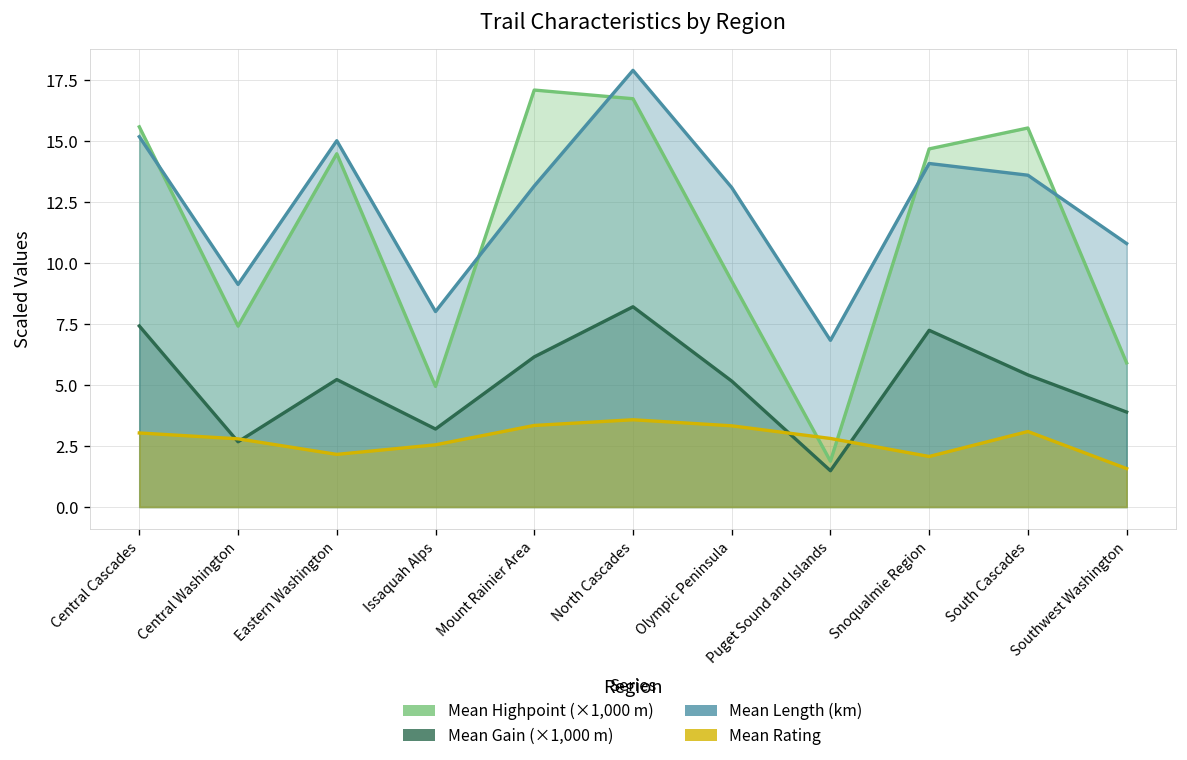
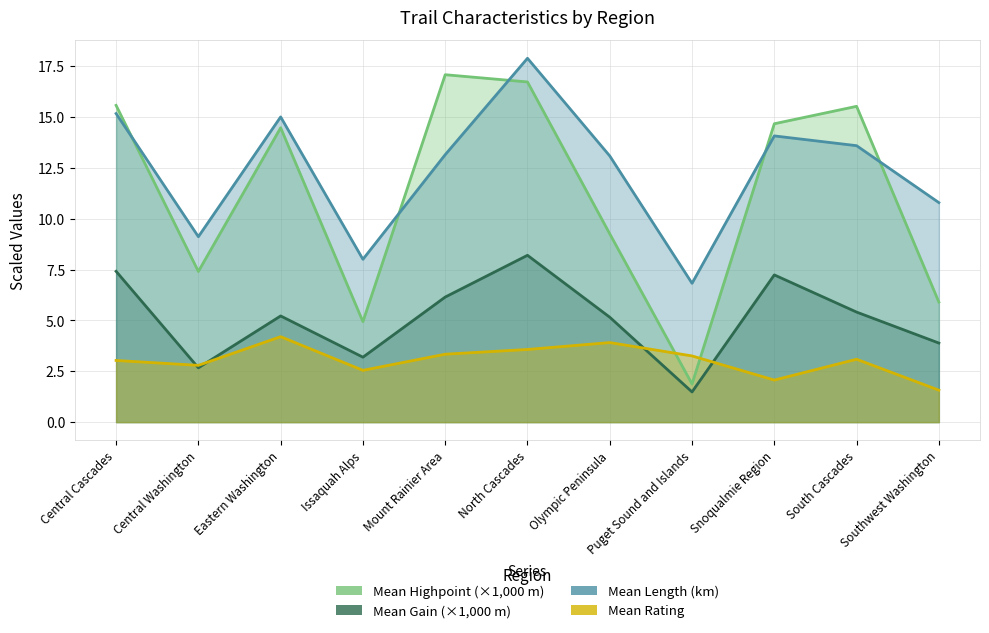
  {
    "Mean Rating": {
      "Central Cascades": 3.0,
-     "Eastern Washington": 2.2,
+     "Eastern Washington": 4.2,
      "Issaquah Alps": 2.5,
      "Mount Rainier Area": 3.3,
      "North Cascades": 3.6,
-     "Olympic Peninsula": 3.3,
-     "Puget Sound and Islands": 2.8,
+     "Olympic Peninsula": 3.9,
+     "Puget Sound and Islands": 3.3,
      "Snoqualmie Region": 2.1,
      "South Cascades": 3.1,
      "Southwest Washington": 1.6
    }
  }
